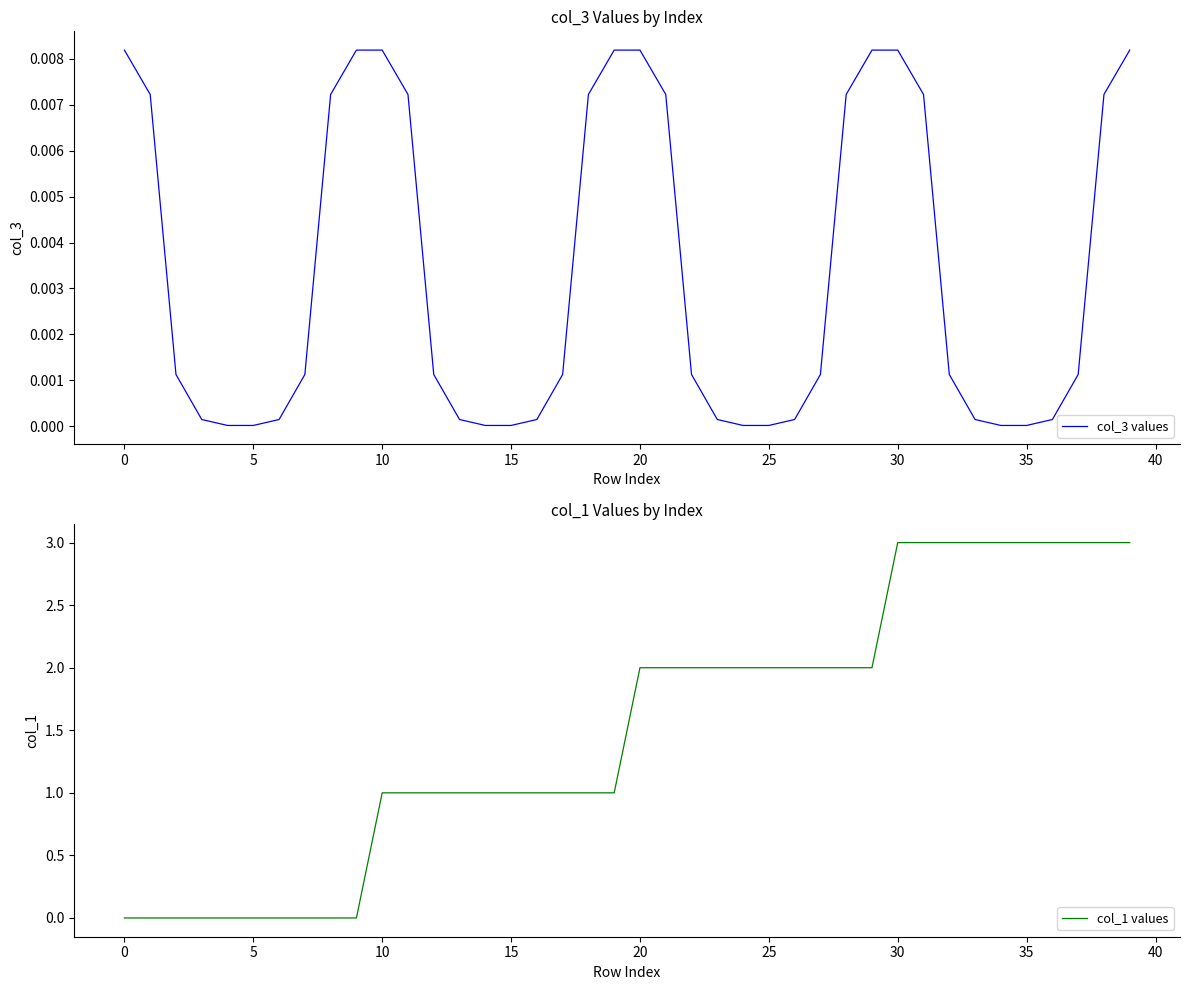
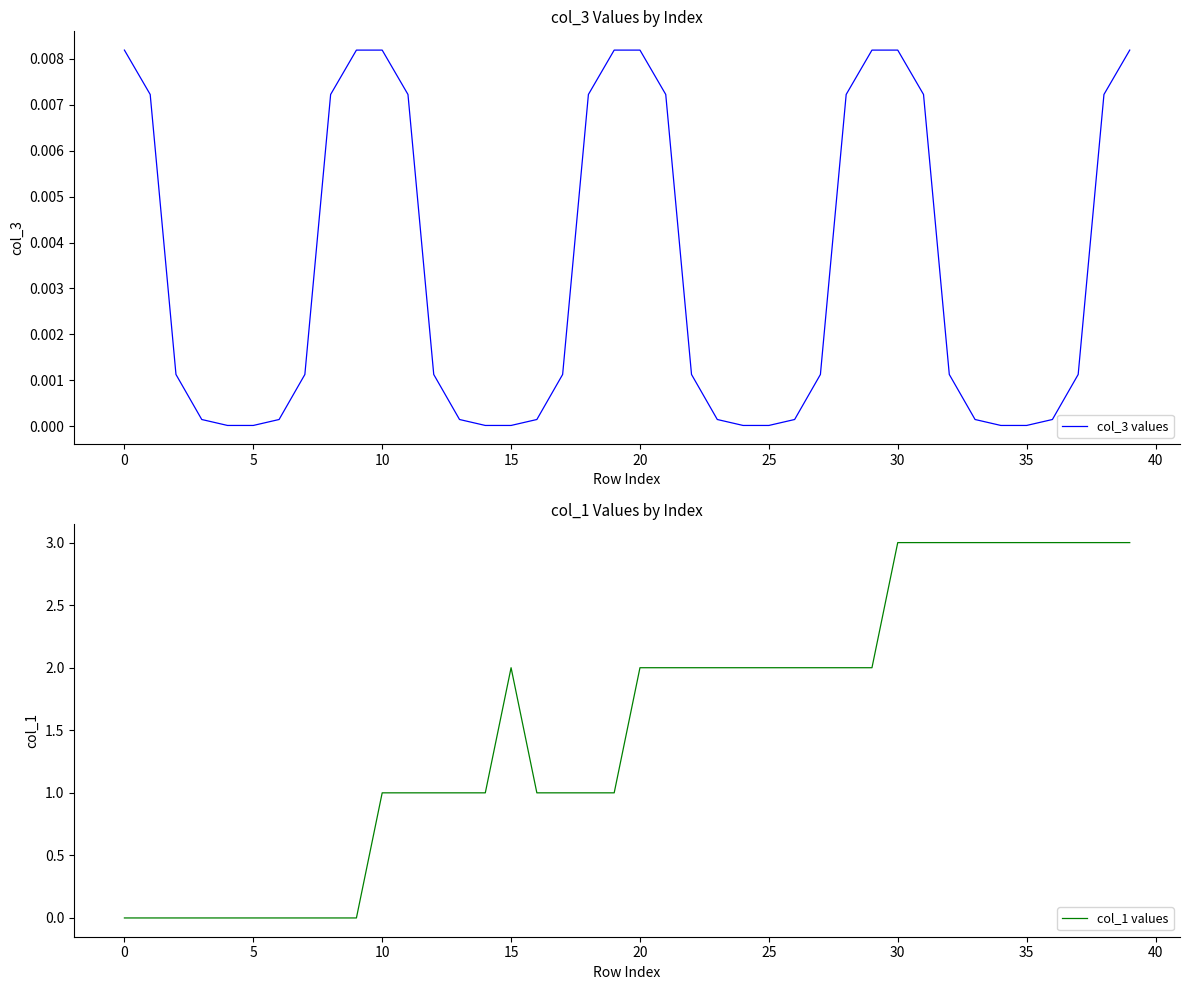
  {
    "col_3 Values by Index": {
      "0": 0.0082,
      "5": 0.0000,
      "10": 0.0082,
      "15": 0.0000,
      "20": 0.0082,
      "25": 0.0000,
      "30": 0.0082,
      "35": 0.0000
    },
    "col_1 Values by Index": {
      "0": 0,
      "5": 0,
      "10": 1,
-     "15": 1,
+     "15": 2,
      "20": 2,
      "25": 2,
      "30": 3,
      "35": 3
    }
  }
